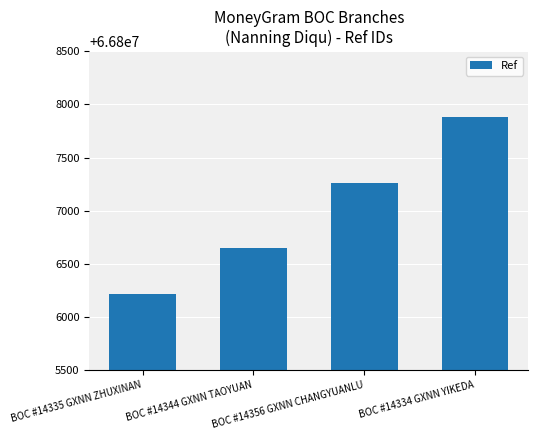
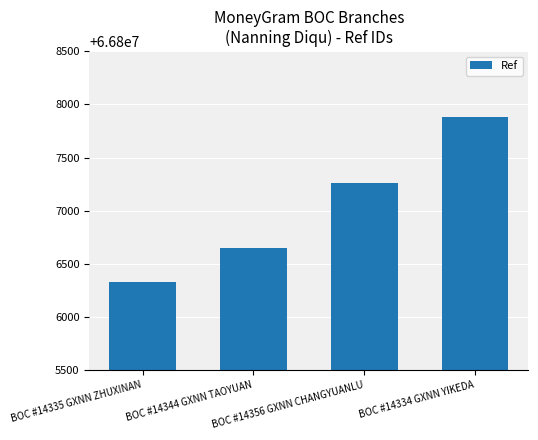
  {
-   "BOC #14335 GXNN ZHUXINAN": 66806220,
+   "BOC #14335 GXNN ZHUXINAN": 66806330,
    "BOC #14344 GXNN TAOYUAN": 66806650,
    "BOC #14356 GXNN CHANGYUANLU": 66807260,
    "BOC #14334 GXNN YIKEDA": 66807880
  }
